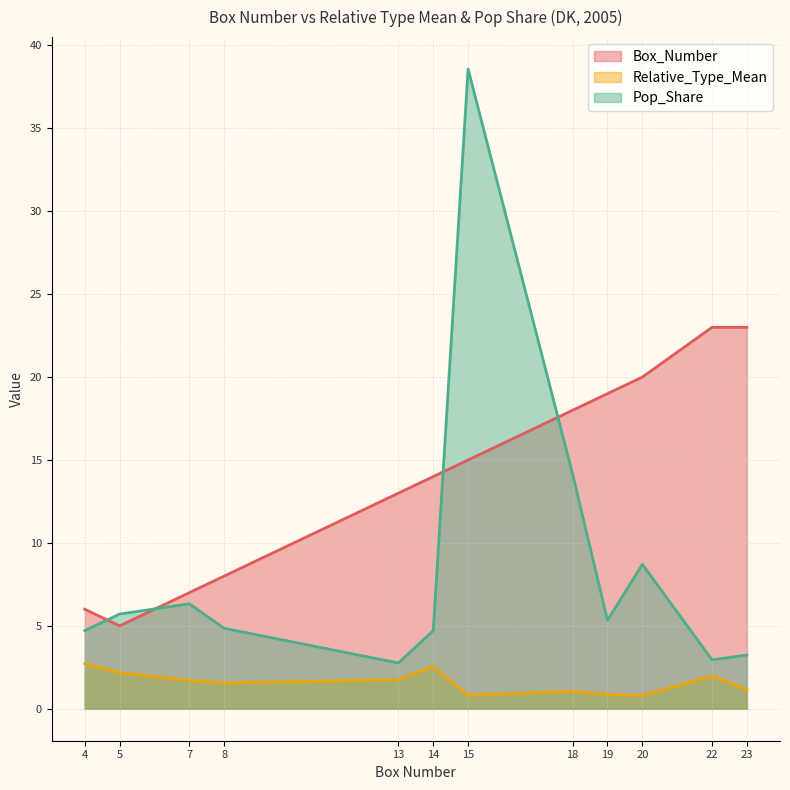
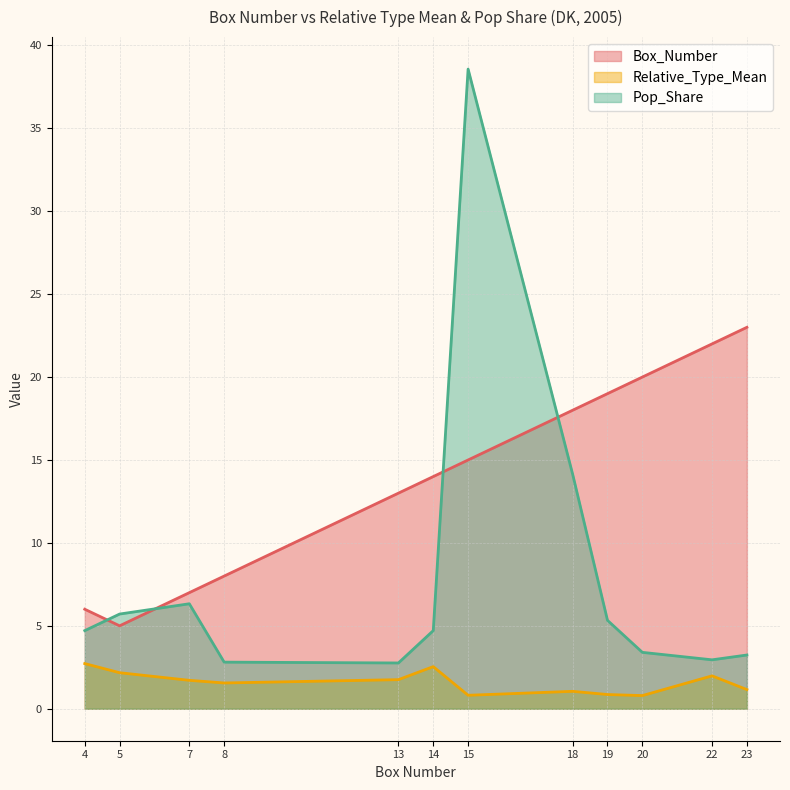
  {
    "Box_Number": {
      "4": 6,
      "5": 5,
      "7": 7,
      "8": 8,
      "13": 13,
      "14": 14,
      "15": 15,
      "18": 18,
      "19": 19,
      "20": 20,
-     "22": 23,
+     "22": 22,
      "23": 23
    },
    "Relative_Type_Mean": {
      "4": 2.7,
      "5": 2.2,
      "7": 1.7,
      "8": 1.6,
      "13": 1.8,
      "14": 2.5,
      "15": 0.8,
      "18": 1.1,
      "19": 0.9,
      "20": 0.8,
      "22": 2.0,
      "23": 1.2
    },
    "Pop_Share": {
      "4": 4.7,
      "5": 5.7,
      "7": 6.3,
-     "8": 4.9,
+     "8": 2.8,
      "13": 2.8,
      "14": 4.7,
      "15": 38.6,
      "18": 14.1,
      "19": 5.3,
-     "20": 8.7,
+     "20": 3.4,
      "22": 3.0,
      "23": 3.2
    }
  }
